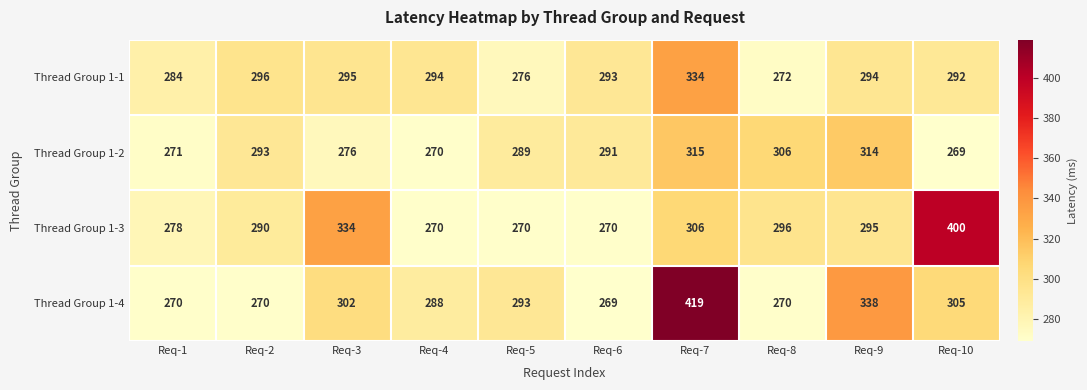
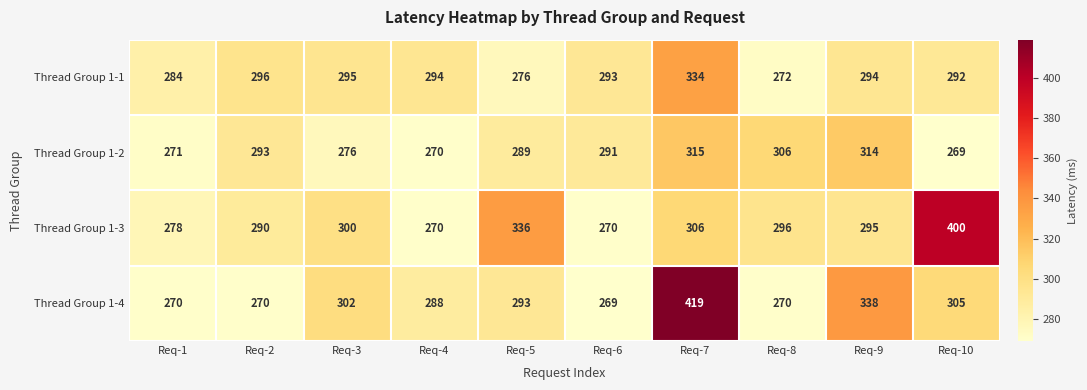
  {
    "Thread Group 1-1": {
      "Req-1": 284,
      "Req-2": 296,
      "Req-3": 295,
      "Req-4": 294,
      "Req-5": 276,
      "Req-6": 293,
      "Req-7": 334,
      "Req-8": 272,
      "Req-9": 294,
      "Req-10": 292
    },
    "Thread Group 1-2": {
      "Req-1": 271,
      "Req-2": 293,
      "Req-3": 276,
      "Req-4": 270,
      "Req-5": 289,
      "Req-6": 291,
      "Req-7": 315,
      "Req-8": 306,
      "Req-9": 314,
      "Req-10": 269
    },
    "Thread Group 1-3": {
      "Req-1": 278,
      "Req-2": 290,
-     "Req-3": 334,
+     "Req-3": 300,
      "Req-4": 270,
-     "Req-5": 270,
+     "Req-5": 336,
      "Req-6": 270,
      "Req-7": 306,
      "Req-8": 296,
      "Req-9": 295,
      "Req-10": 400
    },
    "Thread Group 1-4": {
      "Req-1": 270,
      "Req-2": 270,
      "Req-3": 302,
      "Req-4": 288,
      "Req-5": 293,
      "Req-6": 269,
      "Req-7": 419,
      "Req-8": 270,
      "Req-9": 338,
      "Req-10": 305
    }
  }
